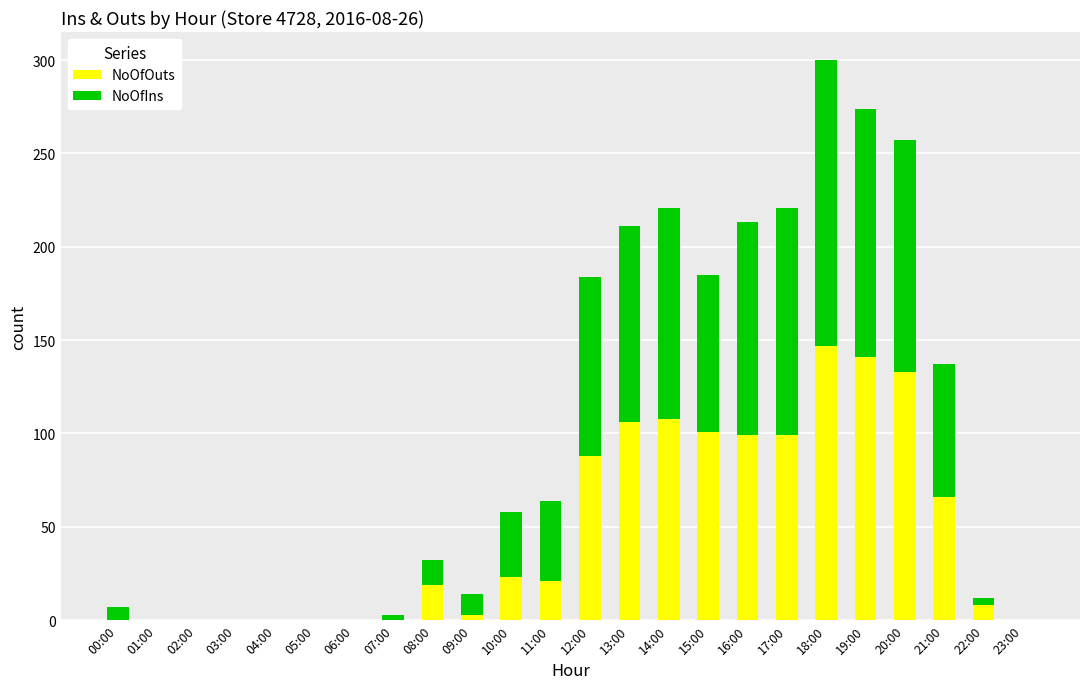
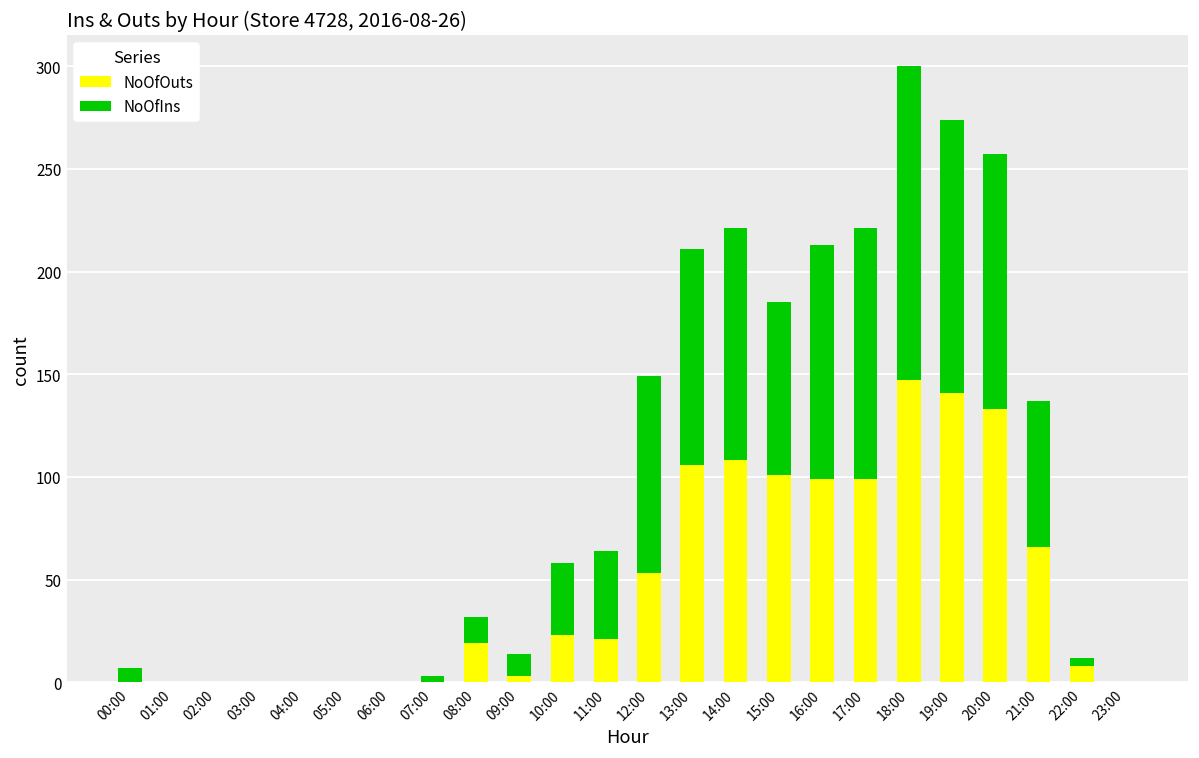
  {
    "NoOfOuts": {
      "00:00": 0,
      "01:00": 0,
      "02:00": 0,
      "03:00": 0,
      "04:00": 0,
      "05:00": 0,
      "06:00": 0,
      "07:00": 0,
      "08:00": 19,
      "09:00": 3,
      "10:00": 23,
      "11:00": 21,
-     "12:00": 88,
+     "12:00": 53,
      "13:00": 106,
      "14:00": 108,
      "15:00": 101,
      "16:00": 99,
      "17:00": 99,
      "18:00": 147,
      "19:00": 141,
      "20:00": 133,
      "21:00": 66,
      "22:00": 8,
      "23:00": 0
    },
    "NoOfIns": {
      "00:00": 7,
      "01:00": 0,
      "02:00": 0,
      "03:00": 0,
      "04:00": 0,
      "05:00": 0,
      "06:00": 0,
      "07:00": 3,
      "08:00": 13,
      "09:00": 11,
      "10:00": 35,
      "11:00": 43,
      "12:00": 96,
      "13:00": 105,
      "14:00": 113,
      "15:00": 84,
      "16:00": 114,
      "17:00": 122,
      "18:00": 153,
      "19:00": 133,
      "20:00": 124,
      "21:00": 71,
      "22:00": 4,
      "23:00": 0
    }
  }
